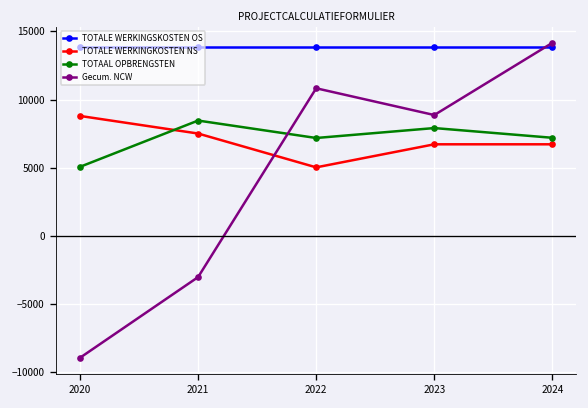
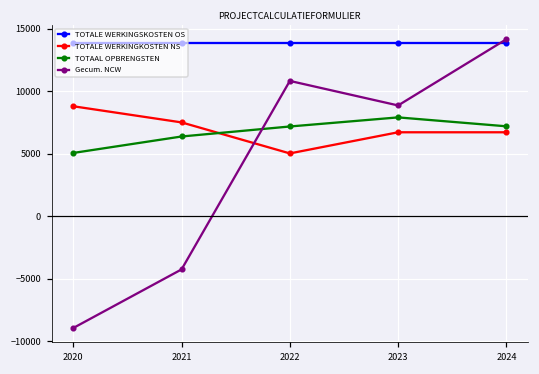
  {
    "TOTALE WERKINGSKOSTEN OS": {
      "2022": 13900,
      "2023": 13900,
      "2024": 13900
    },
    "TOTALE WERKINGKOSTEN NS": {
      "2020": 8800,
      "2021": 7500,
      "2022": 5000,
      "2023": 6700,
      "2024": 6700
    },
    "TOTAAL OPBRENGSTEN": {
      "2020": 5100,
-     "2021": 8500,
+     "2021": 6400,
      "2022": 7200,
      "2023": 7900,
      "2024": 7200
    },
    "Gecum. NCW": {
      "2020": -8900,
-     "2021": -3000,
+     "2021": -4200,
      "2022": 10800,
      "2023": 8900,
      "2024": 14200
    }
  }
